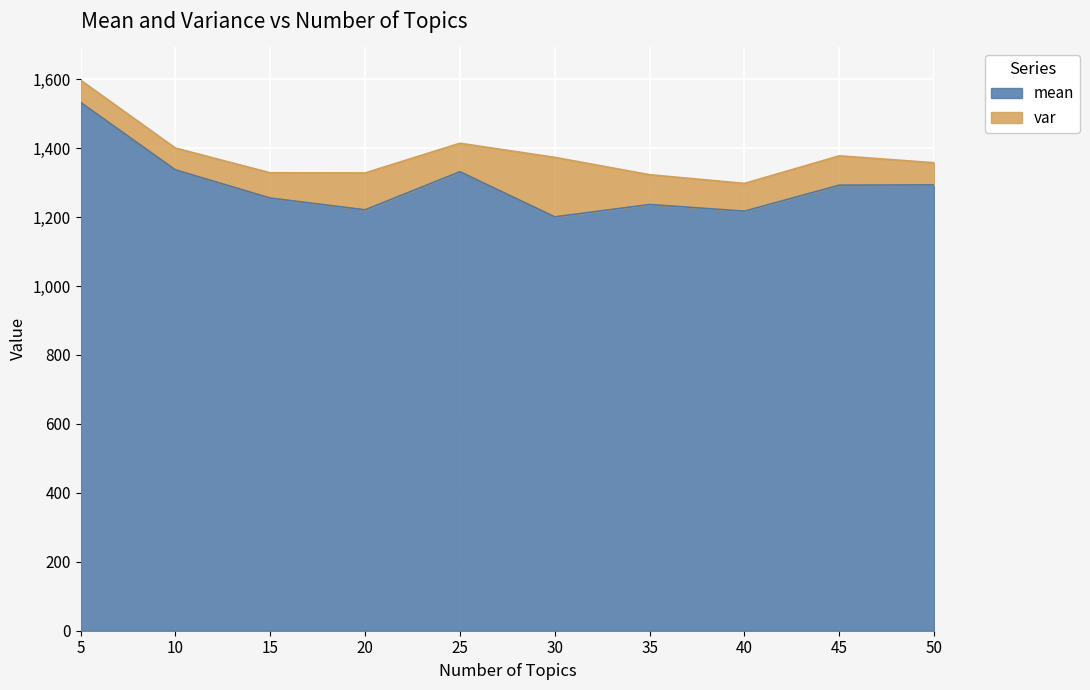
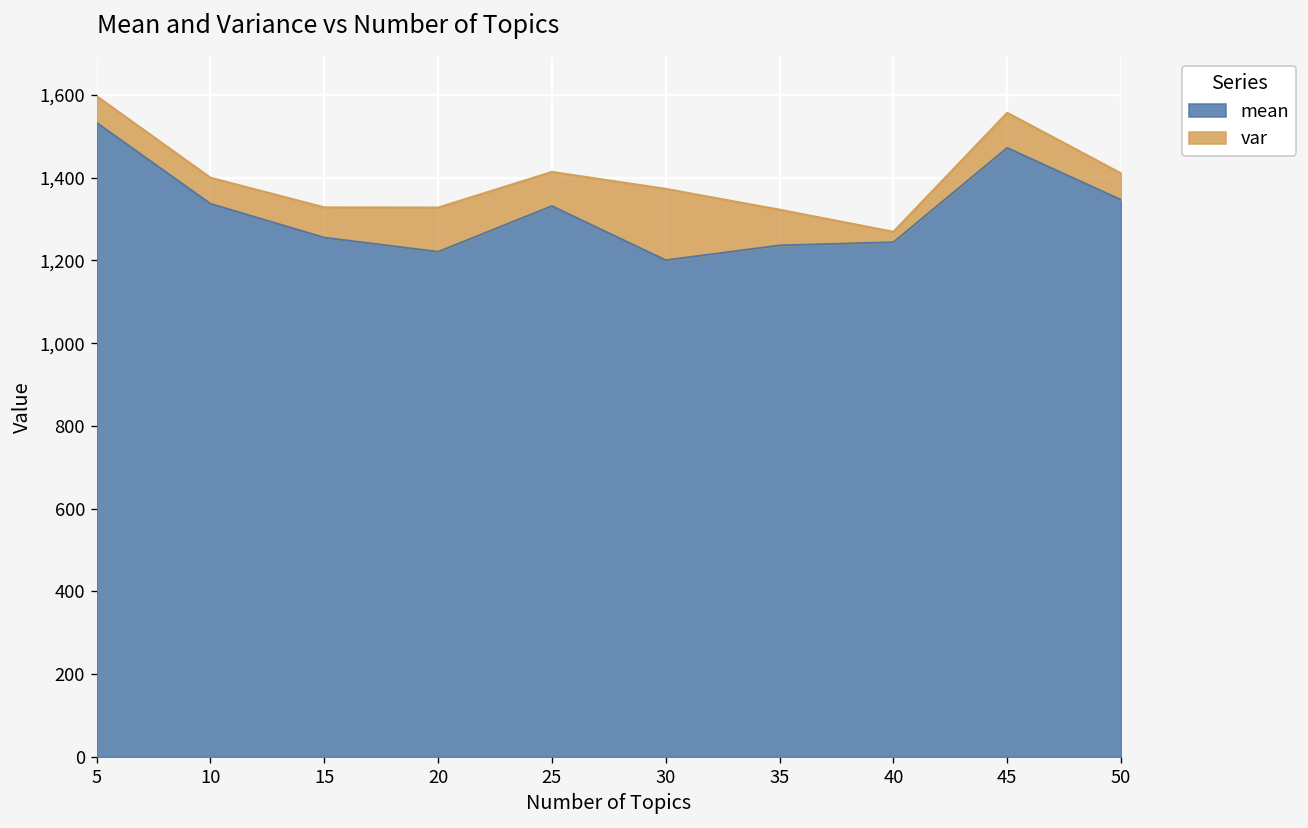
  {
    "mean": {
      "5": "1,530",
      "10": "1,340",
      "15": "1,260",
      "20": "1,220",
      "25": "1,330",
      "30": "1,200",
      "35": "1,240",
-     "40": "1,220",
-     "45": "1,290",
-     "50": "1,290"
+     "40": "1,240",
+     "45": "1,470",
+     "50": "1,350"
    },
    "var": {
      "5": "60",
      "10": "60",
      "15": "70",
      "20": "110",
      "25": "80",
      "30": "170",
      "35": "90",
-     "40": "80",
+     "40": "30",
      "45": "90",
      "50": "60"
    }
  }
